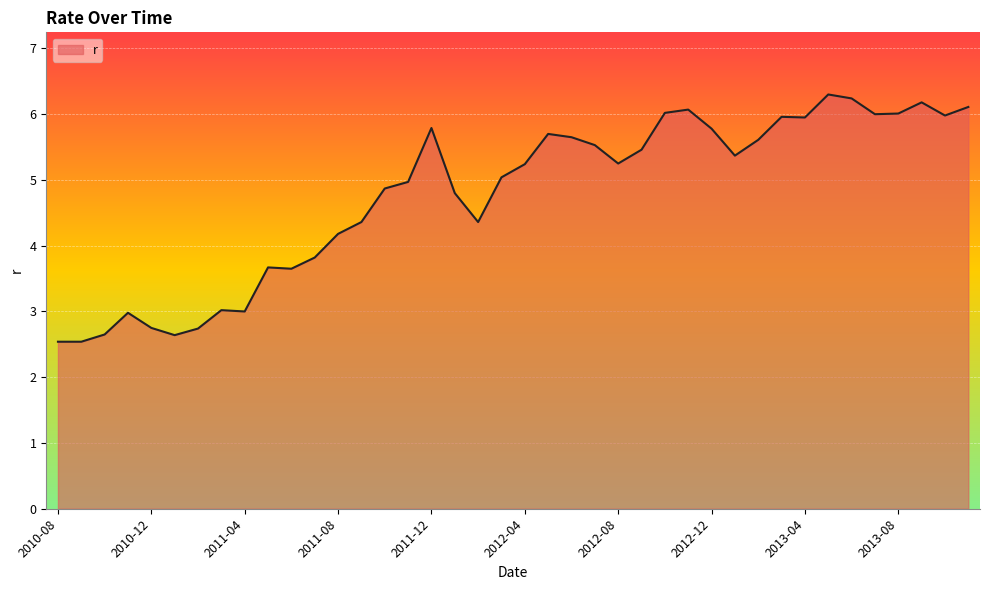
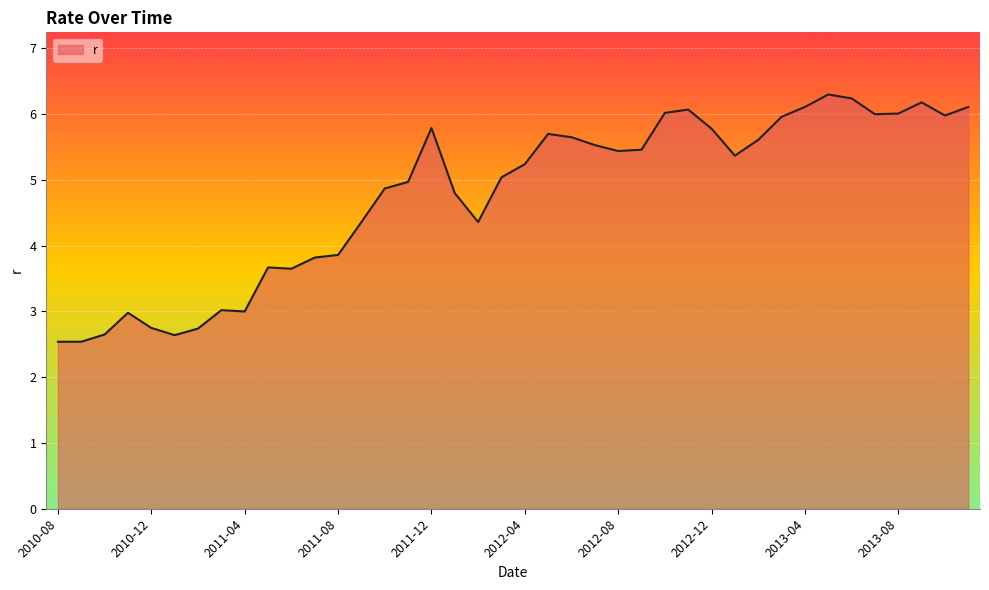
  {
    "2010-08": 2.5,
    "2010-12": 2.8,
    "2011-04": 3.0,
-   "2011-08": 4.2,
+   "2011-08": 3.9,
    "2011-12": 5.8,
    "2012-04": 5.2,
-   "2012-08": 5.3,
+   "2012-08": 5.4,
    "2012-12": 5.8,
-   "2013-04": 6.0,
+   "2013-04": 6.1,
    "2013-08": 6.0
  }
